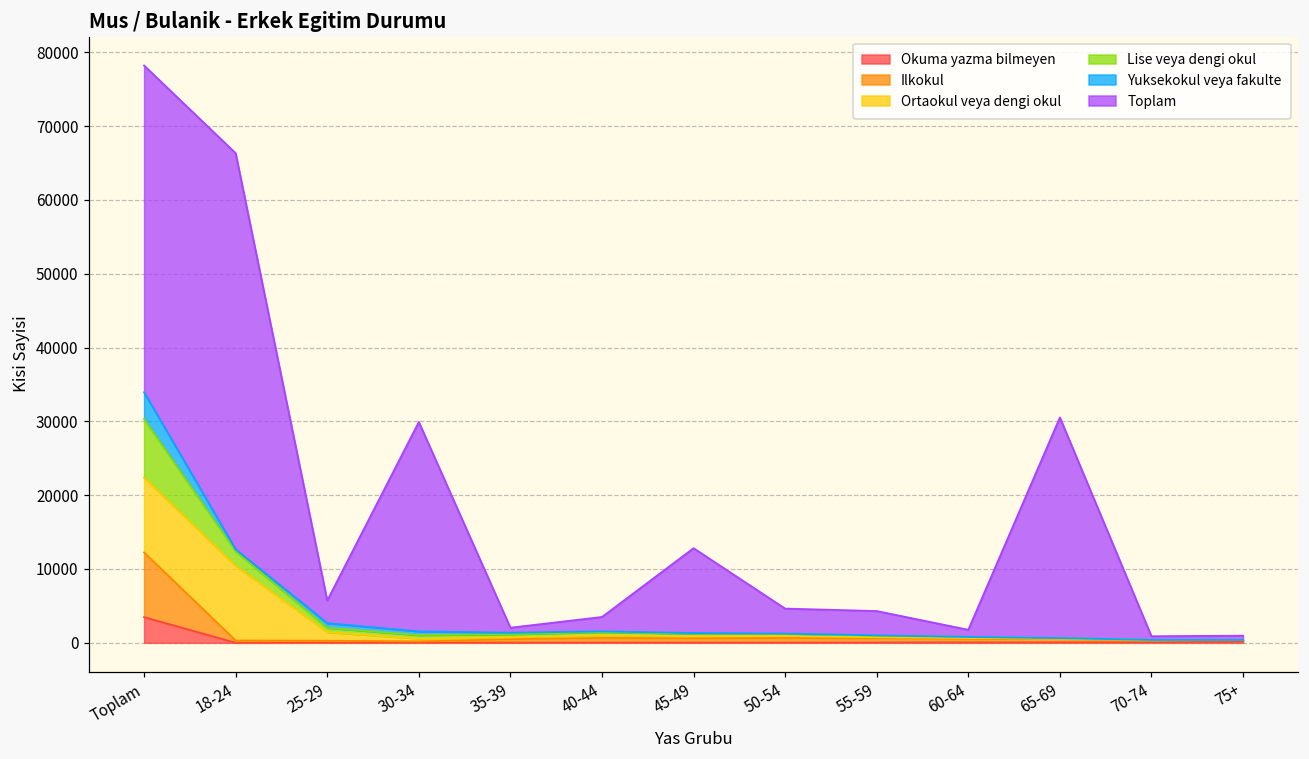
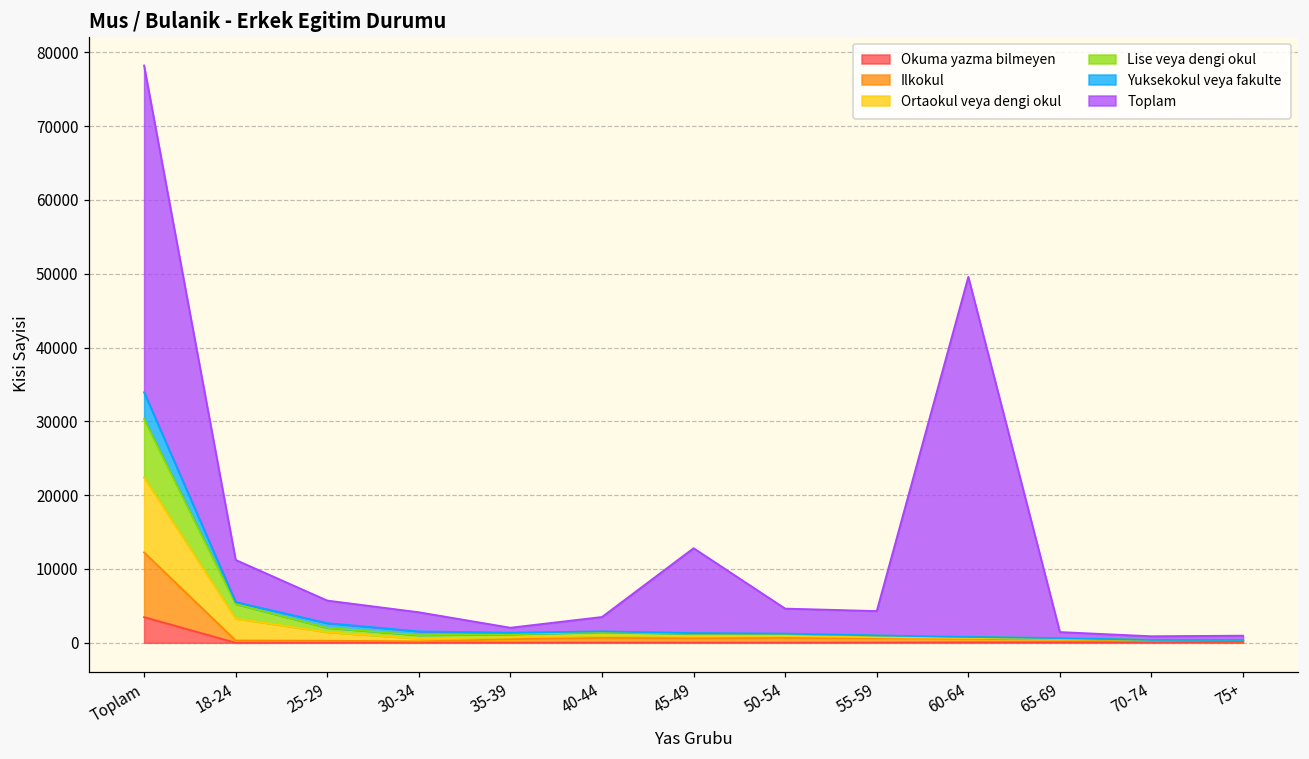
  {
    "Okuma yazma bilmeyen": {
      "Toplam": 3000,
      "35-39": 0,
      "40-44": 0,
      "45-49": 0,
      "50-54": 0,
      "55-59": 0,
      "60-64": 0,
      "65-69": 0
    },
    "Ilkokul": {
      "Toplam": 9000
    },
    "Ortaokul veya dengi okul": {
      "Toplam": 10000,
-     "18-24": 10000,
+     "18-24": 3000,
      "25-29": 1000,
      "30-34": 0
    },
    "Lise veya dengi okul": {
      "Toplam": 8000,
      "25-29": 1000,
      "30-34": 0
    },
    "Yuksekokul veya fakulte": {
      "Toplam": 4000,
      "25-29": 1000,
      "30-34": 1000
    },
    "Toplam": {
      "Toplam": 44000,
-     "18-24": 54000,
+     "18-24": 6000,
      "25-29": 3000,
-     "30-34": 28000,
+     "30-34": 3000,
      "35-39": 1000,
      "40-44": 2000,
      "45-49": 11000,
      "50-54": 3000,
      "55-59": 3000,
-     "60-64": 1000,
-     "65-69": 30000,
+     "60-64": 49000,
+     "65-69": 1000,
      "70-74": 0,
      "75+": 1000
    }
  }
